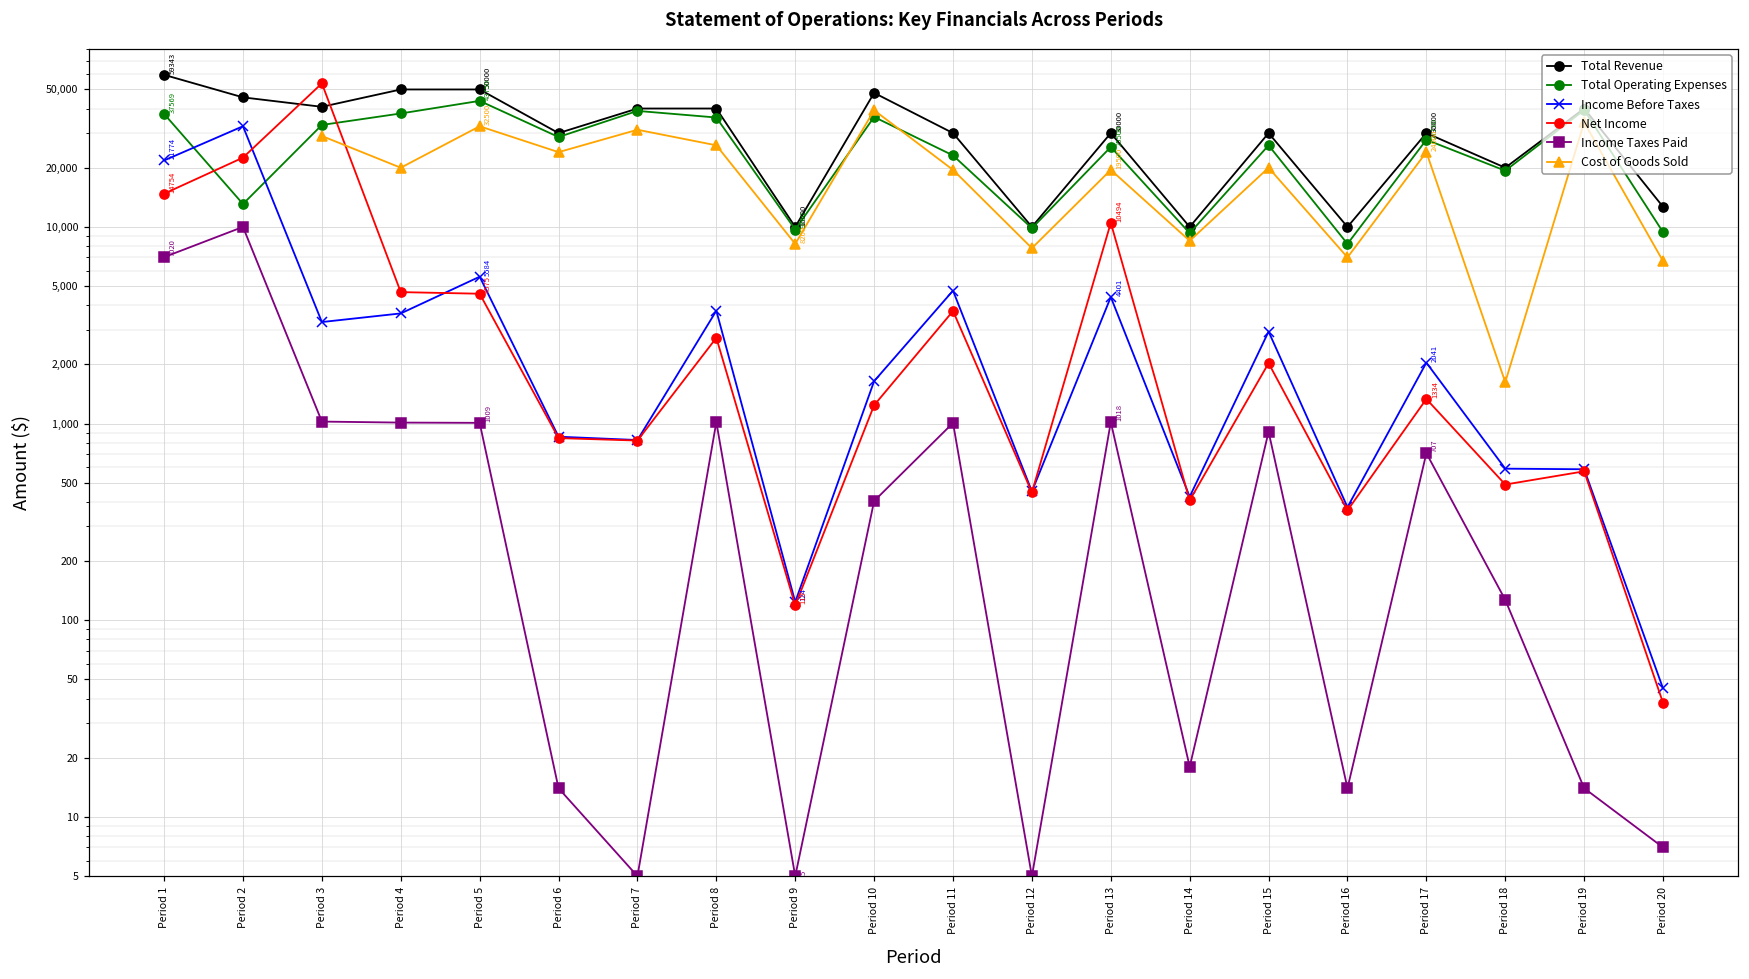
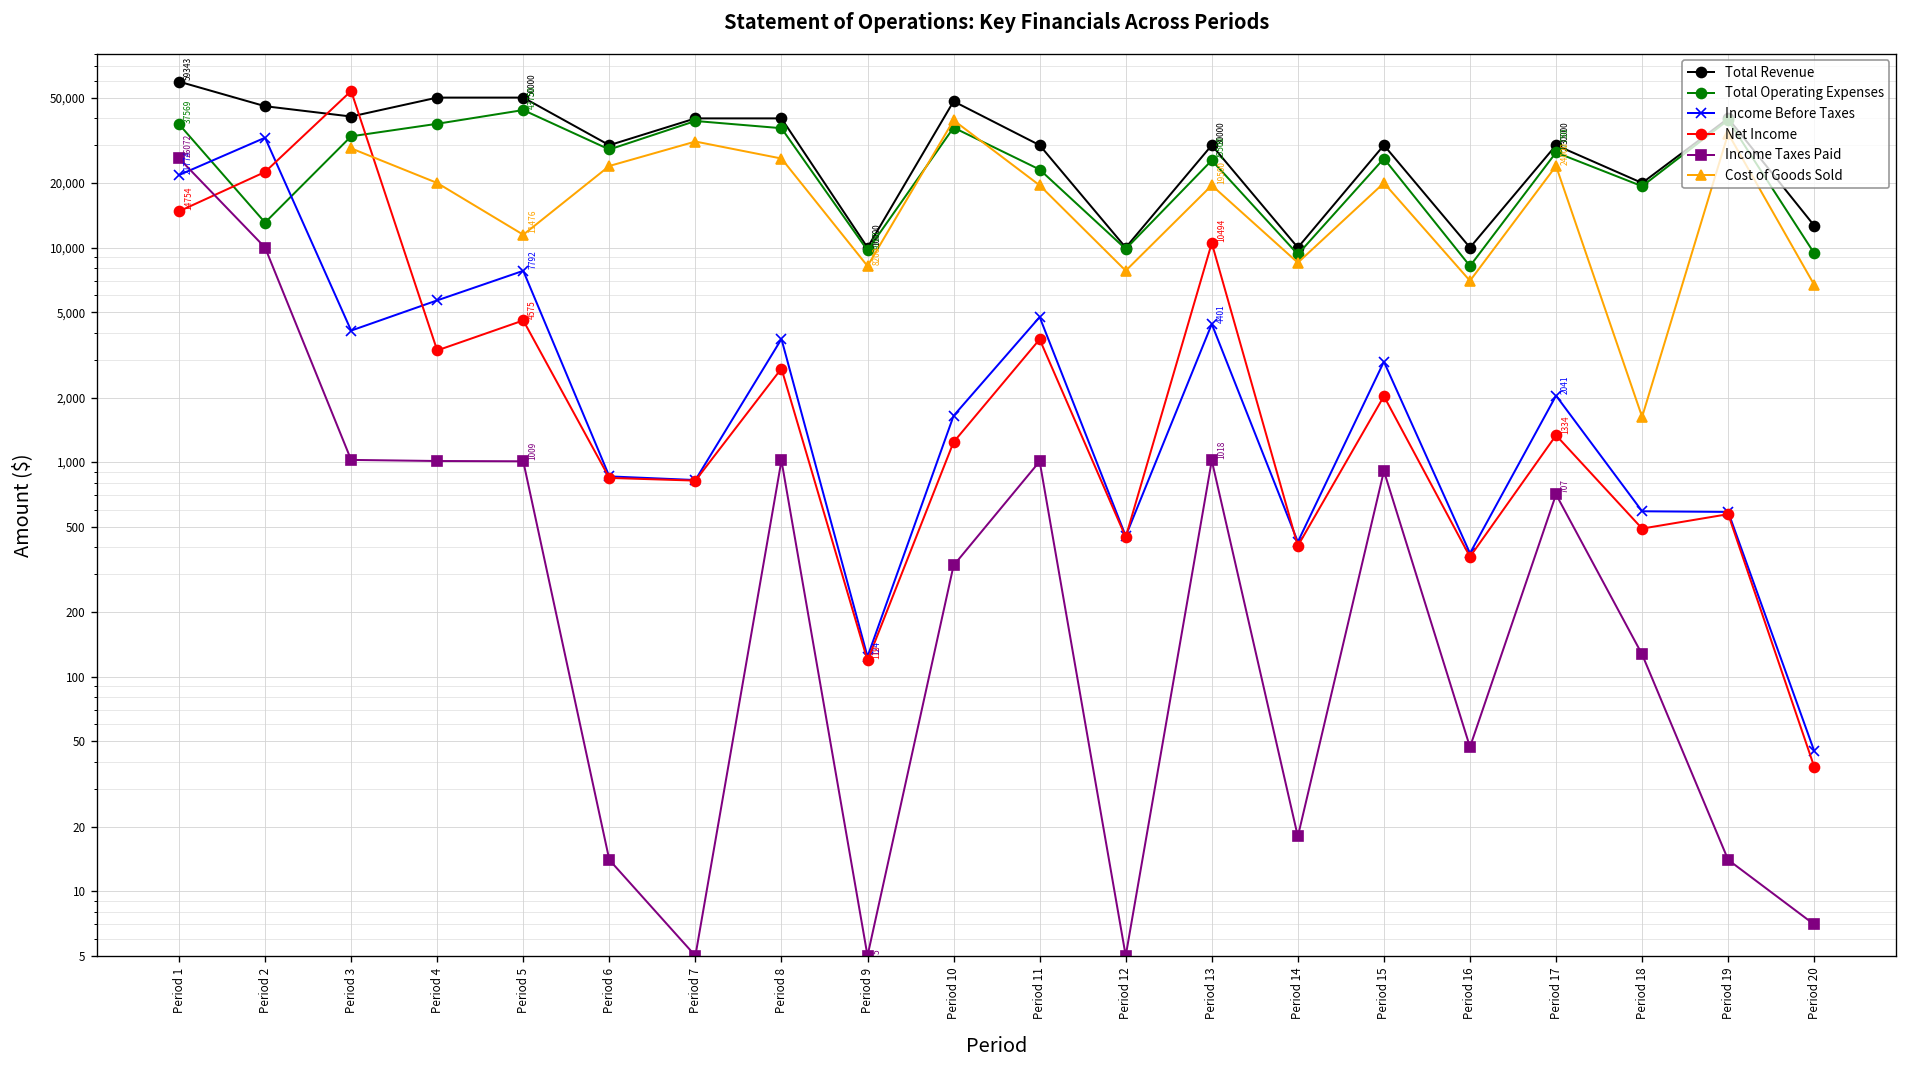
  {
    "Total Revenue": {
      "Period 1": "59343"
    },
    "Total Operating Expenses": {
      "Period 1": "37569"
    },
    "Income Before Taxes": {
      "Period 1": "21774",
-     "Period 3": "3,300",
-     "Period 4": "3,600",
-     "Period 5": "5584",
+     "Period 3": "4,100",
+     "Period 4": "5,700",
+     "Period 5": "7792",
      "Period 13": "4401",
      "Period 17": "2041"
    },
    "Net Income": {
      "Period 2": "23,000",
      "Period 3": "54,000",
-     "Period 4": "4,700",
+     "Period 4": "3,300",
      "Period 8": "2,700",
      "Period 10": "1,200",
      "Period 11": "3,700",
      "Period 14": "410",
      "Period 15": "2,000",
      "Period 16": "360",
      "Period 18": "490",
      "Period 20": "38"
    },
    "Income Taxes Paid": {
-     "Period 1": "7020",
+     "Period 1": "26072",
      "Period 5": "1009",
      "Period 9": "5",
-     "Period 10": "400",
+     "Period 10": "330",
      "Period 13": "1018",
-     "Period 16": "14",
+     "Period 16": "47",
      "Period 17": "707"
    },
    "Cost of Goods Sold": {
-     "Period 5": "32500",
+     "Period 5": "11476",
      "Period 13": "19500"
    }
  }
